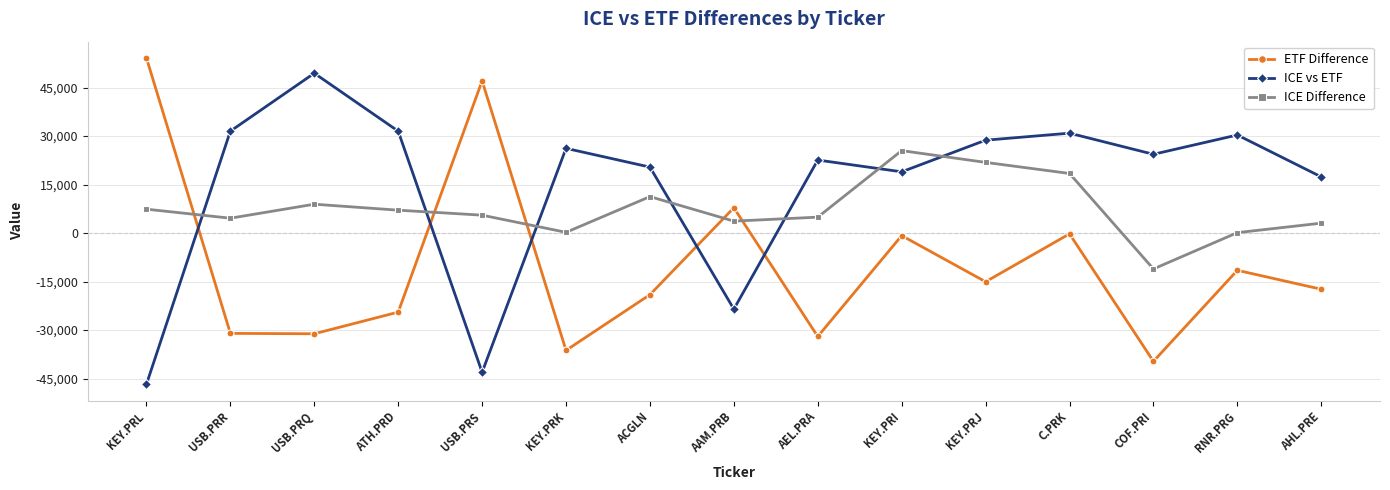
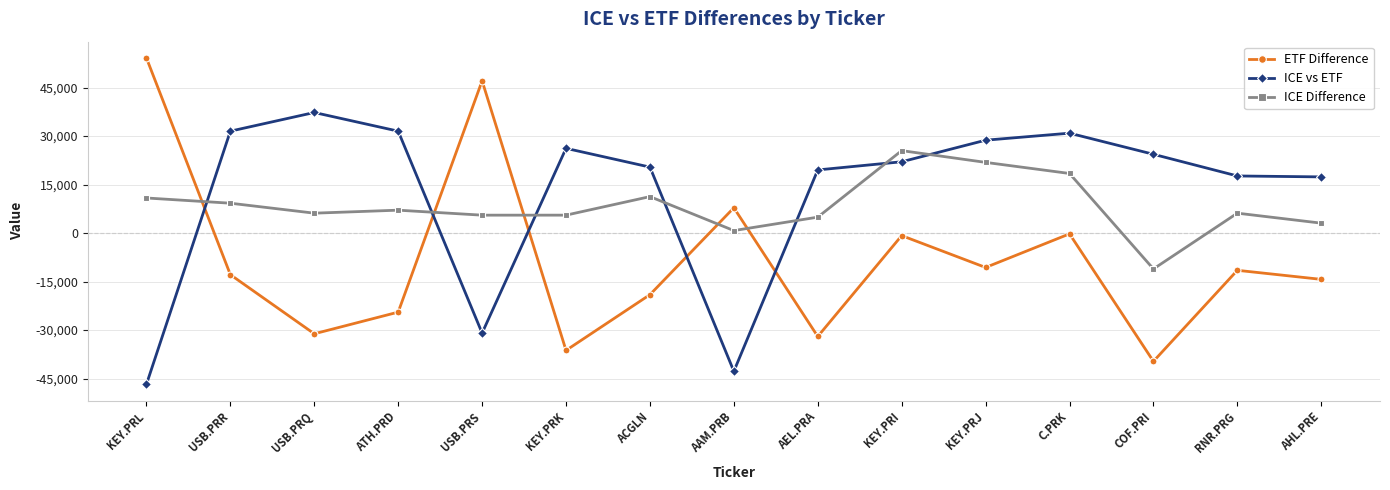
  {
    "ETF Difference": {
      "KEY.PRL": "54,000",
-     "USB.PRR": "-31,000",
+     "USB.PRR": "-13,000",
      "USB.PRQ": "-31,000",
      "ATH.PRD": "-24,000",
      "USB.PRS": "47,000",
      "KEY.PRK": "-36,000",
      "ACGLN": "-19,000",
      "AAM.PRB": "8,000",
      "AEL.PRA": "-32,000",
      "KEY.PRI": "-1,000",
-     "KEY.PRJ": "-15,000",
+     "KEY.PRJ": "-11,000",
      "C.PRK": "0",
      "COF.PRI": "-40,000",
      "RNR.PRG": "-12,000",
-     "AHL.PRE": "-17,000"
+     "AHL.PRE": "-14,000"
    },
    "ICE vs ETF": {
      "KEY.PRL": "-47,000",
      "USB.PRR": "32,000",
-     "USB.PRQ": "49,000",
+     "USB.PRQ": "37,000",
      "ATH.PRD": "32,000",
-     "USB.PRS": "-43,000",
+     "USB.PRS": "-31,000",
      "KEY.PRK": "26,000",
      "ACGLN": "20,000",
-     "AAM.PRB": "-24,000",
-     "AEL.PRA": "23,000",
-     "KEY.PRI": "19,000",
+     "AAM.PRB": "-43,000",
+     "AEL.PRA": "20,000",
+     "KEY.PRI": "22,000",
      "KEY.PRJ": "29,000",
      "C.PRK": "31,000",
      "COF.PRI": "24,000",
-     "RNR.PRG": "30,000",
+     "RNR.PRG": "18,000",
      "AHL.PRE": "17,000"
    },
    "ICE Difference": {
-     "KEY.PRL": "7,000",
-     "USB.PRR": "5,000",
-     "USB.PRQ": "9,000",
+     "KEY.PRL": "11,000",
+     "USB.PRR": "9,000",
+     "USB.PRQ": "6,000",
      "ATH.PRD": "7,000",
      "USB.PRS": "6,000",
-     "KEY.PRK": "0",
+     "KEY.PRK": "6,000",
      "ACGLN": "11,000",
-     "AAM.PRB": "4,000",
+     "AAM.PRB": "1,000",
      "AEL.PRA": "5,000",
      "KEY.PRI": "26,000",
      "KEY.PRJ": "22,000",
      "C.PRK": "18,000",
      "COF.PRI": "-11,000",
-     "RNR.PRG": "0",
+     "RNR.PRG": "6,000",
      "AHL.PRE": "3,000"
    }
  }
